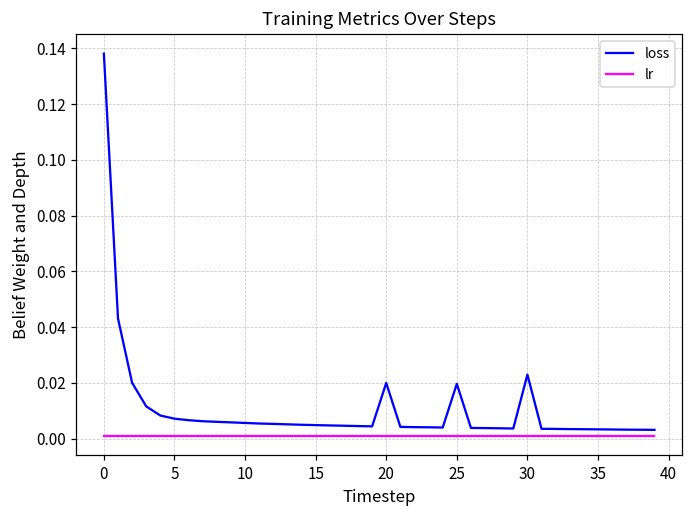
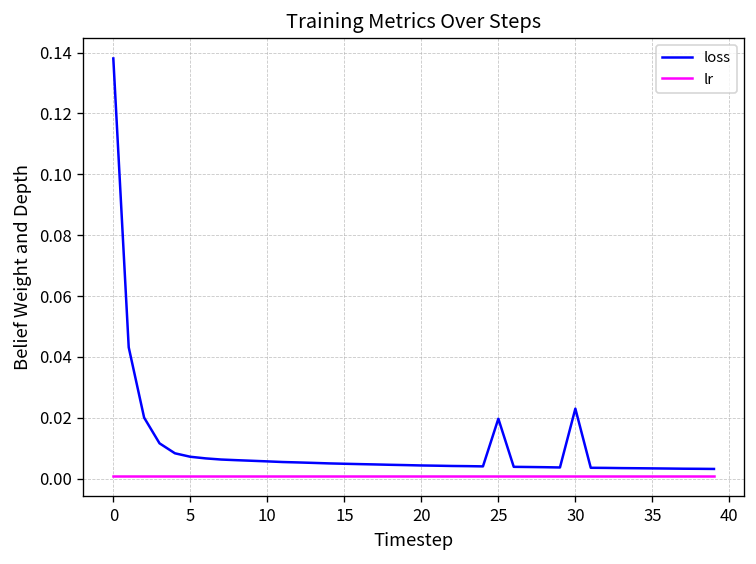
  {
    "loss": {
      "0": 0.138,
      "5": 0.007,
      "10": 0.006,
      "15": 0.005,
-     "20": 0.020,
+     "20": 0.004,
      "25": 0.020,
      "30": 0.023,
      "35": 0.003
    },
    "lr": {
      "0": 0.001,
      "5": 0.001,
      "10": 0.001,
      "15": 0.001,
      "20": 0.001,
      "25": 0.001,
      "30": 0.001,
      "35": 0.001
    }
  }
